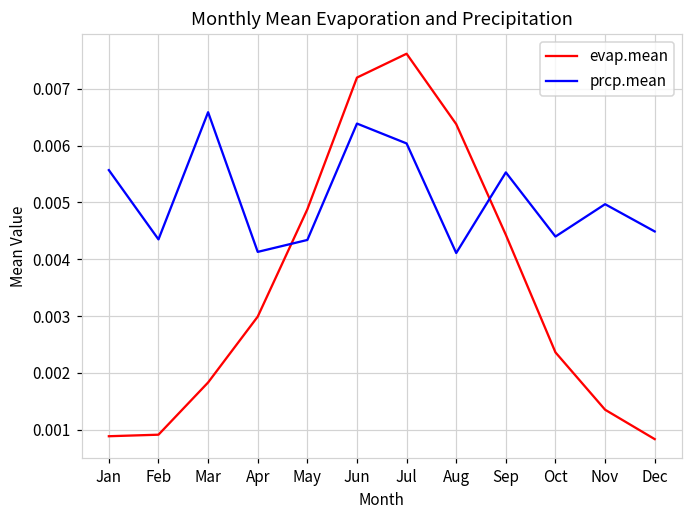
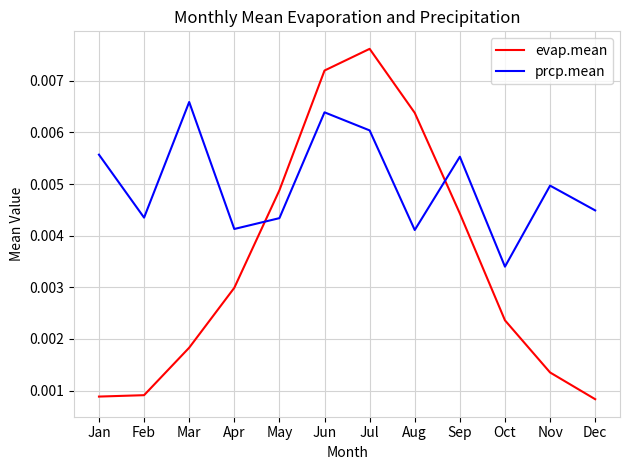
  {
    "evap.mean": {
      "Jan": 0.0009,
      "Feb": 0.0009,
      "Mar": 0.0018,
      "Apr": 0.0030,
      "May": 0.0049,
      "Jun": 0.0072,
      "Jul": 0.0076,
      "Aug": 0.0064,
      "Sep": 0.0044,
      "Oct": 0.0024,
      "Nov": 0.0014,
      "Dec": 0.0008
    },
    "prcp.mean": {
      "Jan": 0.0056,
      "Feb": 0.0044,
      "Mar": 0.0066,
      "Apr": 0.0041,
      "May": 0.0043,
      "Jun": 0.0064,
      "Jul": 0.0060,
      "Aug": 0.0041,
      "Sep": 0.0055,
-     "Oct": 0.0044,
+     "Oct": 0.0034,
      "Nov": 0.0050,
      "Dec": 0.0045
    }
  }
